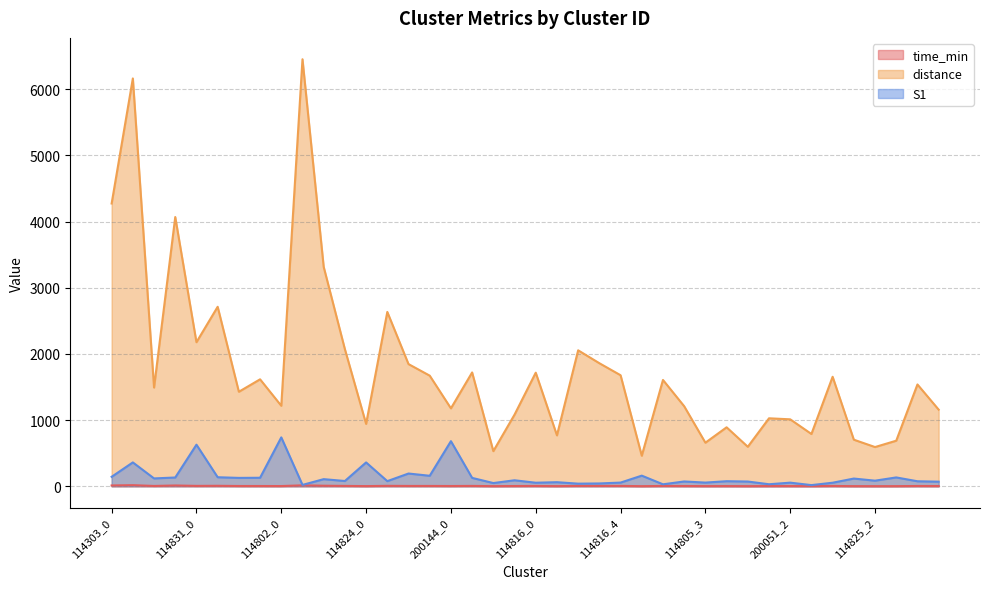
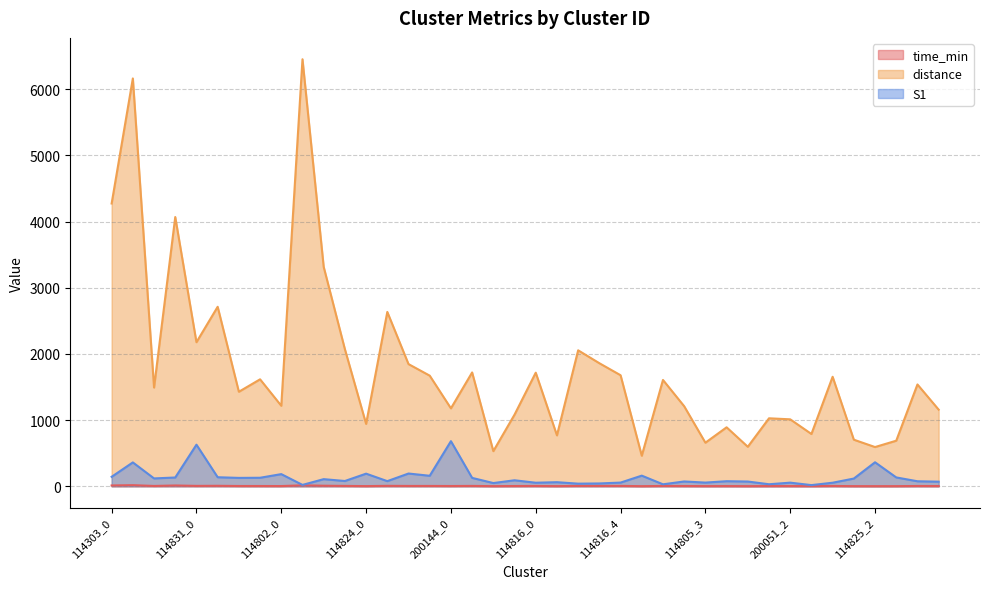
  {
    "S1": {
      "114303_0": 100,
      "114831_0": 600,
-     "114802_0": 700,
-     "114824_0": 400,
+     "114802_0": 200,
+     "114824_0": 200,
      "200144_0": 700,
      "114816_0": 100,
      "114816_4": 100,
      "114805_3": 100,
      "200051_2": 100,
-     "114825_2": 100
+     "114825_2": 400
    }
  }
